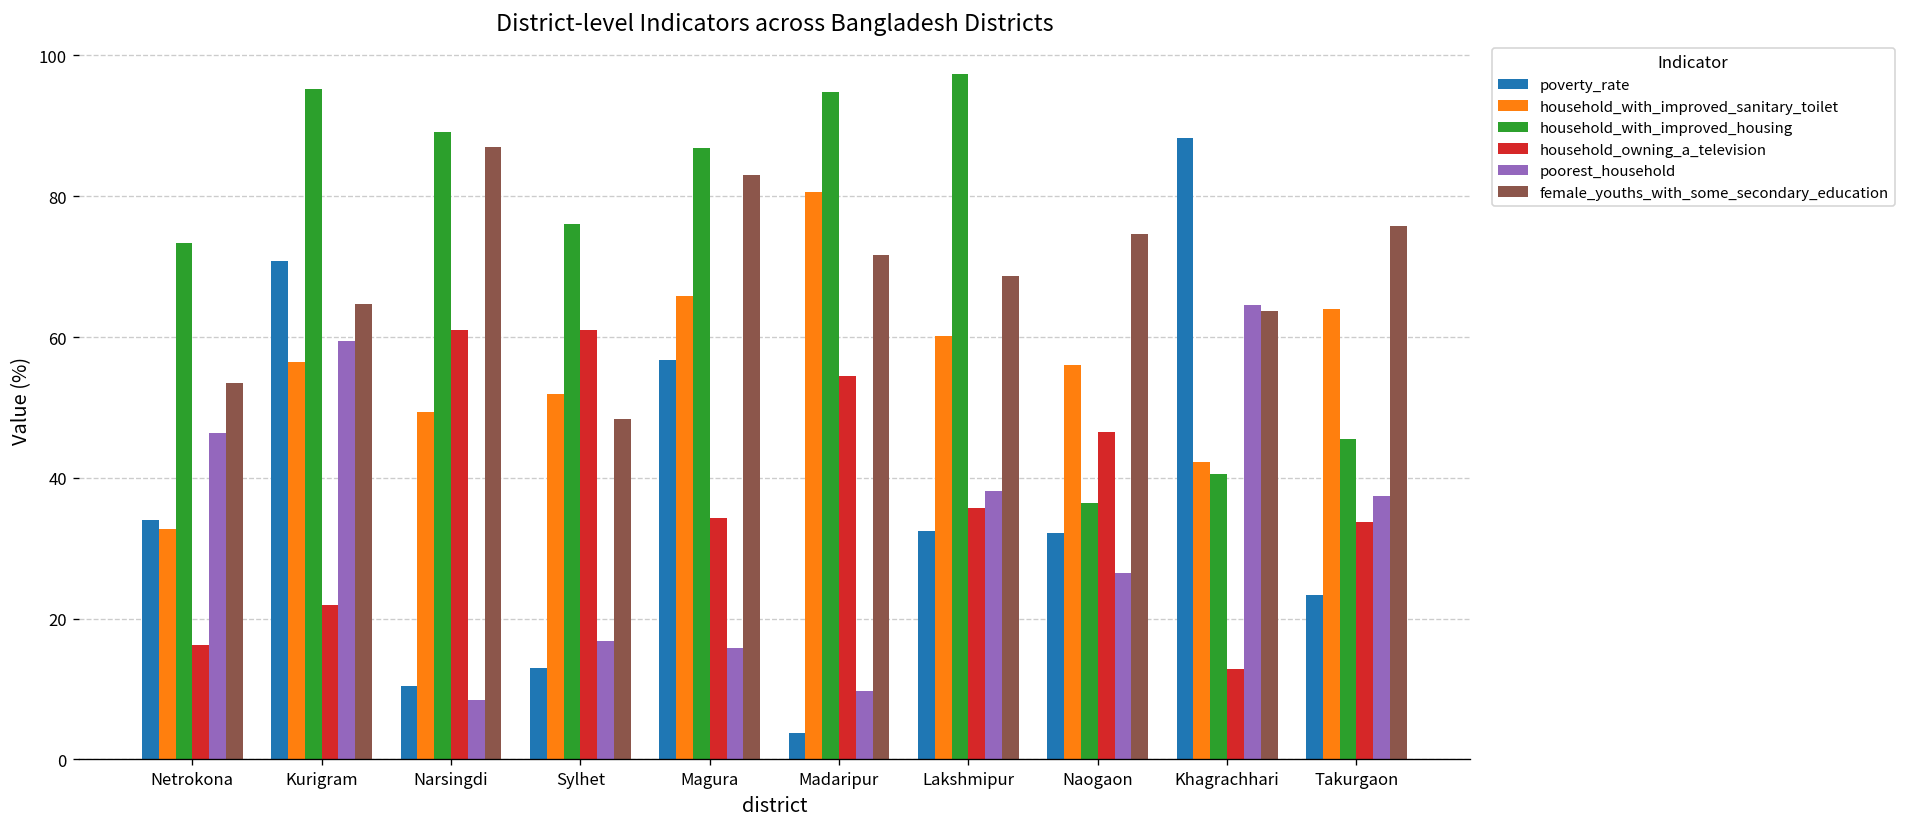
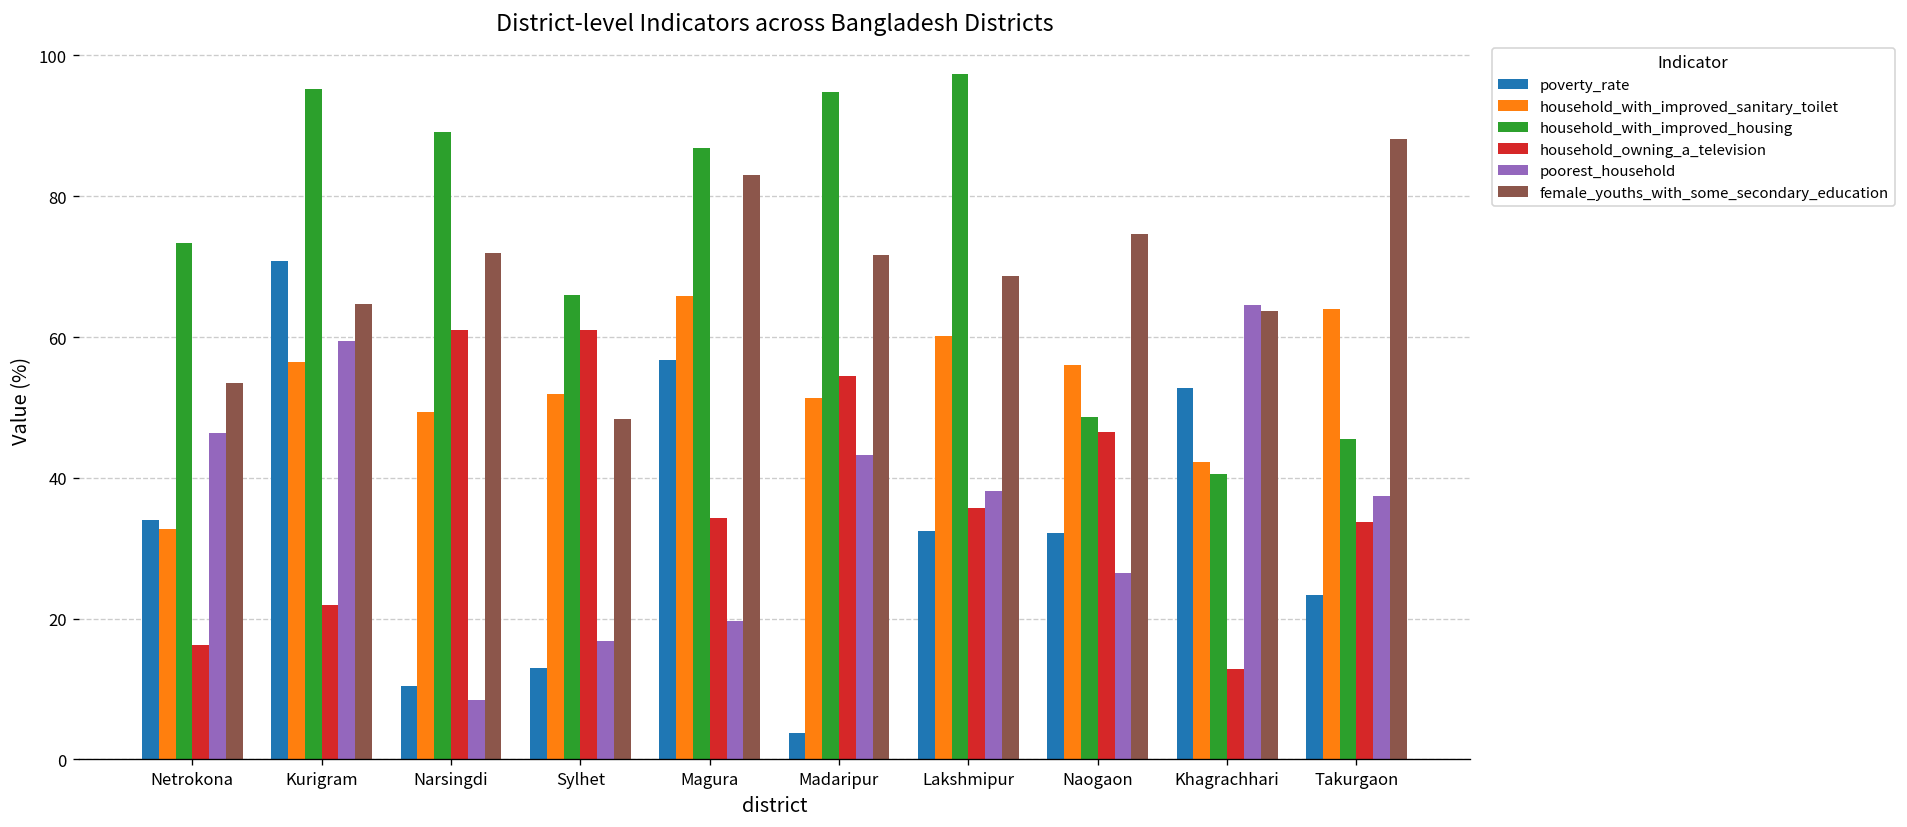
  {
    "poverty_rate": {
      "Netrokona": 34,
      "Kurigram": 71,
      "Narsingdi": 11,
      "Sylhet": 13,
      "Magura": 57,
      "Madaripur": 4,
      "Lakshmipur": 33,
      "Naogaon": 32,
-     "Khagrachhari": 88,
+     "Khagrachhari": 53,
      "Takurgaon": 23
    },
    "household_with_improved_sanitary_toilet": {
      "Netrokona": 33,
      "Kurigram": 56,
      "Narsingdi": 49,
      "Sylhet": 52,
      "Magura": 66,
-     "Madaripur": 81,
+     "Madaripur": 51,
      "Lakshmipur": 60,
      "Naogaon": 56,
      "Khagrachhari": 42,
      "Takurgaon": 64
    },
    "household_with_improved_housing": {
      "Netrokona": 73,
      "Kurigram": 95,
      "Narsingdi": 89,
-     "Sylhet": 76,
+     "Sylhet": 66,
      "Magura": 87,
      "Madaripur": 95,
      "Lakshmipur": 97,
-     "Naogaon": 36,
+     "Naogaon": 49,
      "Khagrachhari": 41,
      "Takurgaon": 46
    },
    "household_owning_a_television": {
      "Netrokona": 16,
      "Kurigram": 22,
      "Narsingdi": 61,
      "Sylhet": 61,
      "Magura": 34,
      "Madaripur": 54,
      "Lakshmipur": 36,
      "Naogaon": 47,
      "Khagrachhari": 13,
      "Takurgaon": 34
    },
    "poorest_household": {
      "Netrokona": 46,
      "Kurigram": 59,
      "Narsingdi": 9,
      "Sylhet": 17,
-     "Magura": 16,
-     "Madaripur": 10,
+     "Magura": 20,
+     "Madaripur": 43,
      "Lakshmipur": 38,
      "Naogaon": 27,
      "Khagrachhari": 65,
      "Takurgaon": 37
    },
    "female_youths_with_some_secondary_education": {
      "Netrokona": 54,
      "Kurigram": 65,
-     "Narsingdi": 87,
+     "Narsingdi": 72,
      "Sylhet": 48,
      "Magura": 83,
      "Madaripur": 72,
      "Lakshmipur": 69,
      "Naogaon": 75,
      "Khagrachhari": 64,
-     "Takurgaon": 76
+     "Takurgaon": 88
    }
  }
